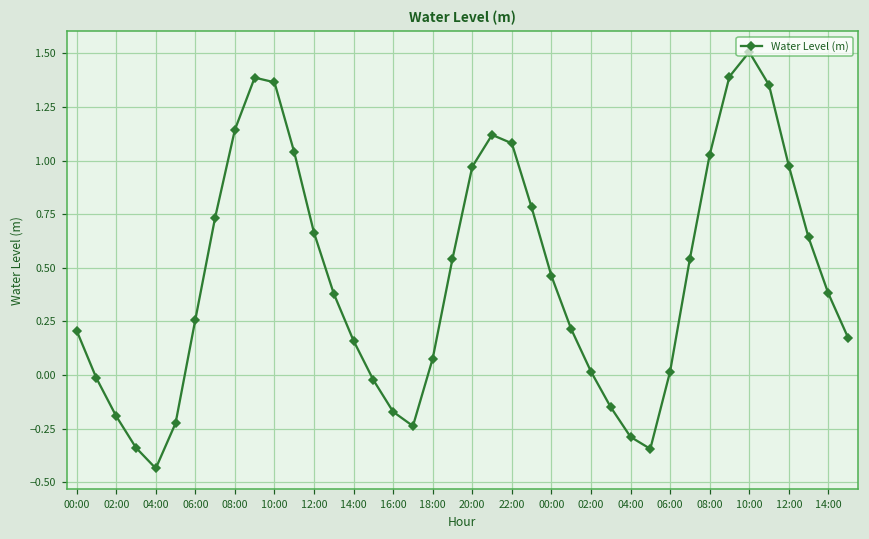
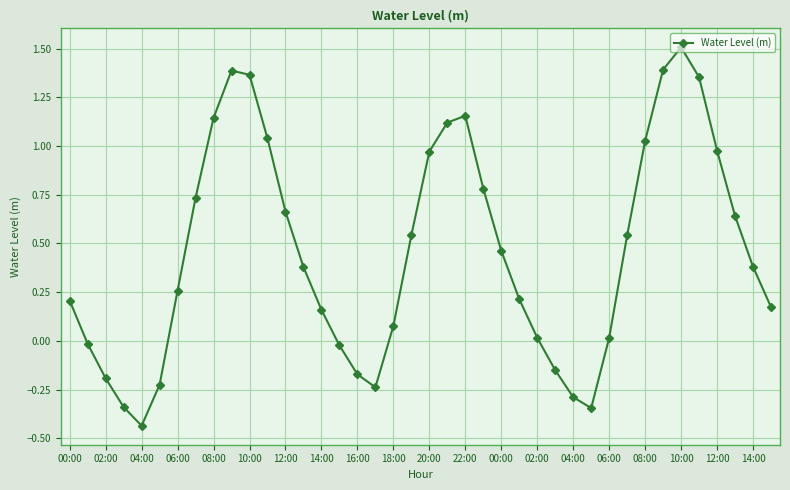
  {
    "16:00": -0.17,
    "18:00": 0.08,
    "20:00": 0.97,
-   "22:00": 1.08
+   "22:00": 1.16
  }
